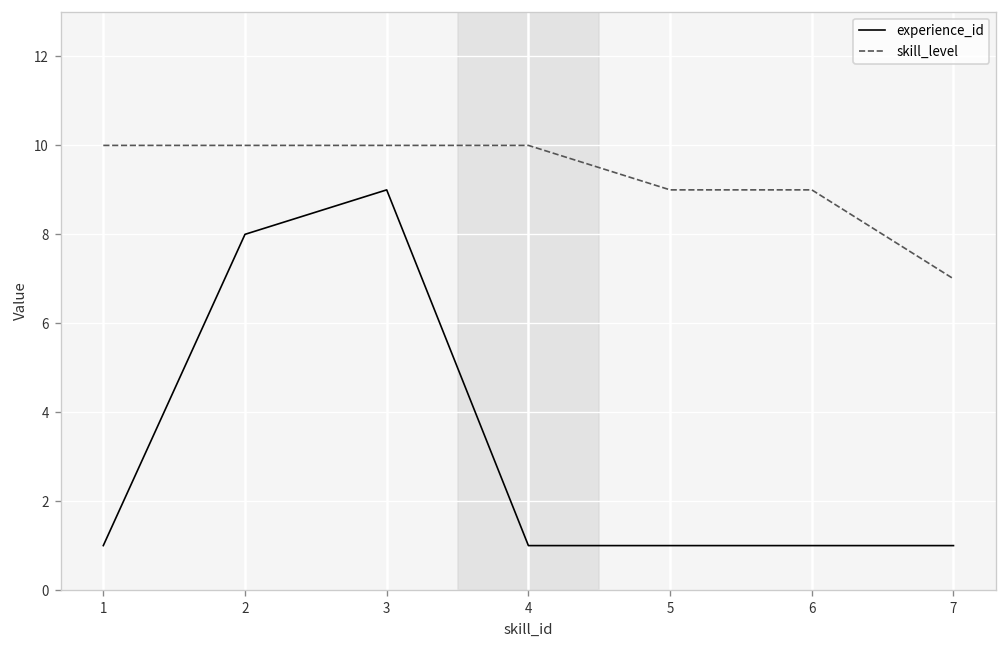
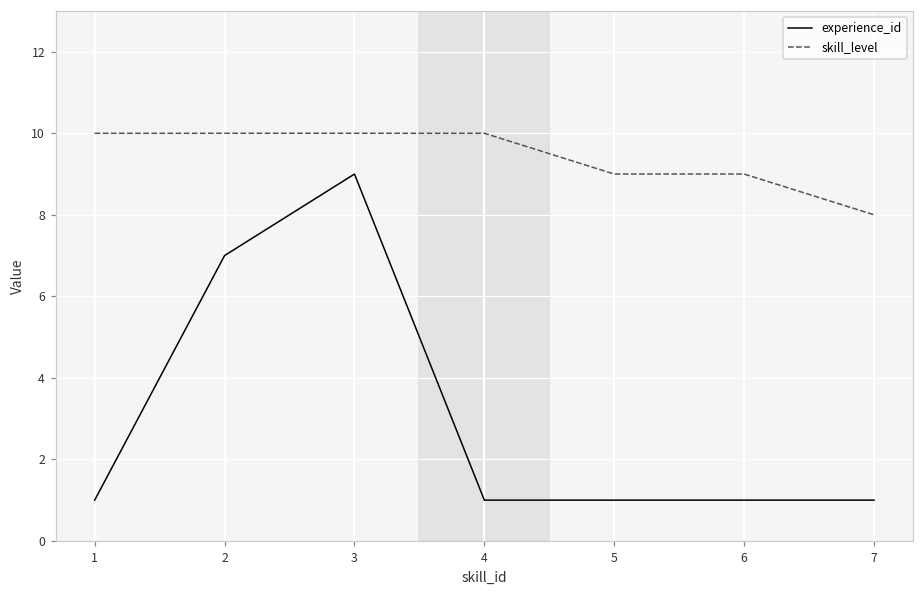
  {
    "experience_id": {
      "1": 1,
-     "2": 8,
+     "2": 7,
      "3": 9,
      "4": 1,
      "5": 1,
      "6": 1,
      "7": 1
    },
    "skill_level": {
      "1": 10,
      "2": 10,
      "3": 10,
      "4": 10,
      "5": 9,
      "6": 9,
-     "7": 7
+     "7": 8
    }
  }
